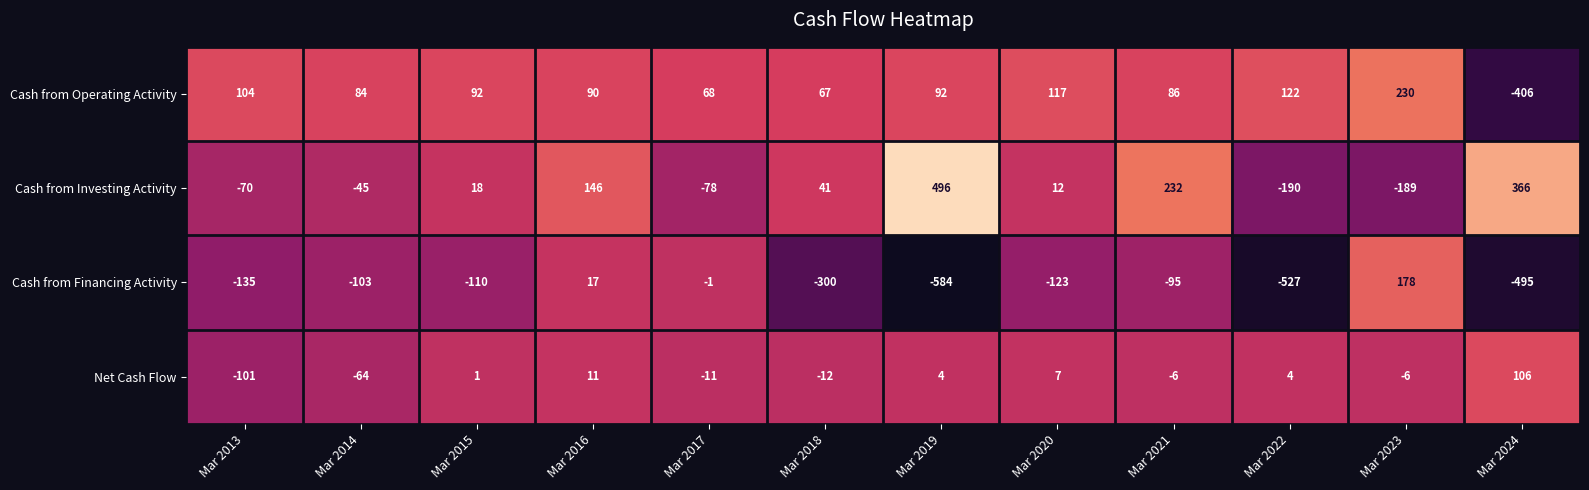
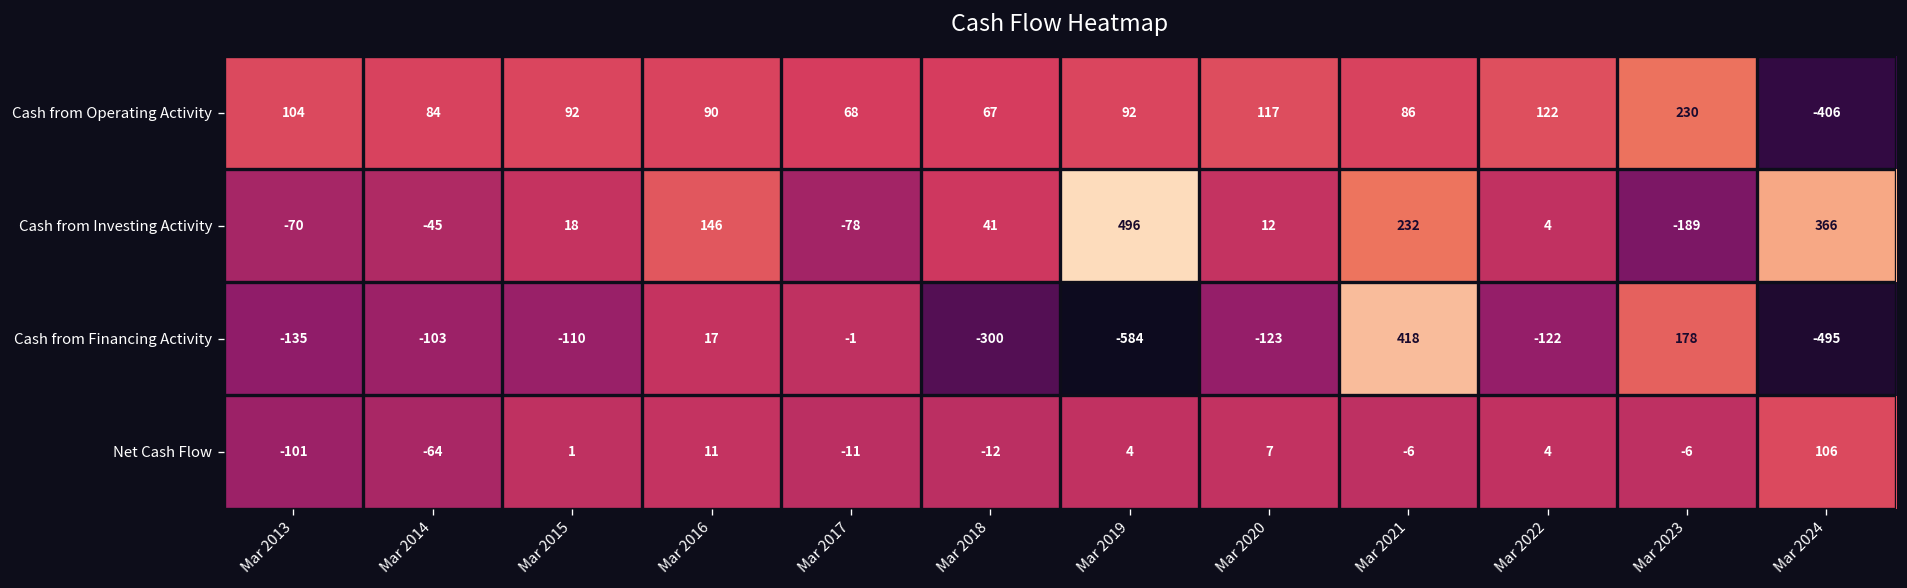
  {
    "Cash from Operating Activity": {
      "Mar 2013": 104,
      "Mar 2014": 84,
      "Mar 2015": 92,
      "Mar 2016": 90,
      "Mar 2017": 68,
      "Mar 2018": 67,
      "Mar 2019": 92,
      "Mar 2020": 117,
      "Mar 2021": 86,
      "Mar 2022": 122,
      "Mar 2023": 230,
      "Mar 2024": -406
    },
    "Cash from Investing Activity": {
      "Mar 2013": -70,
      "Mar 2014": -45,
      "Mar 2015": 18,
      "Mar 2016": 146,
      "Mar 2017": -78,
      "Mar 2018": 41,
      "Mar 2019": 496,
      "Mar 2020": 12,
      "Mar 2021": 232,
-     "Mar 2022": -190,
+     "Mar 2022": 4,
      "Mar 2023": -189,
      "Mar 2024": 366
    },
    "Cash from Financing Activity": {
      "Mar 2013": -135,
      "Mar 2014": -103,
      "Mar 2015": -110,
      "Mar 2016": 17,
      "Mar 2017": -1,
      "Mar 2018": -300,
      "Mar 2019": -584,
      "Mar 2020": -123,
-     "Mar 2021": -95,
-     "Mar 2022": -527,
+     "Mar 2021": 418,
+     "Mar 2022": -122,
      "Mar 2023": 178,
      "Mar 2024": -495
    },
    "Net Cash Flow": {
      "Mar 2013": -101,
      "Mar 2014": -64,
      "Mar 2015": 1,
      "Mar 2016": 11,
      "Mar 2017": -11,
      "Mar 2018": -12,
      "Mar 2019": 4,
      "Mar 2020": 7,
      "Mar 2021": -6,
      "Mar 2022": 4,
      "Mar 2023": -6,
      "Mar 2024": 106
    }
  }
